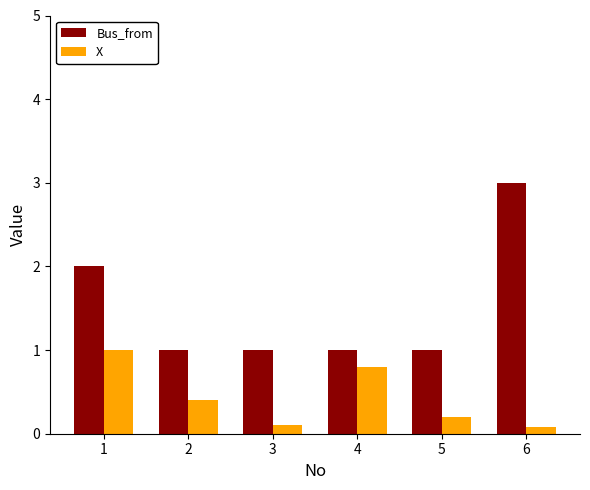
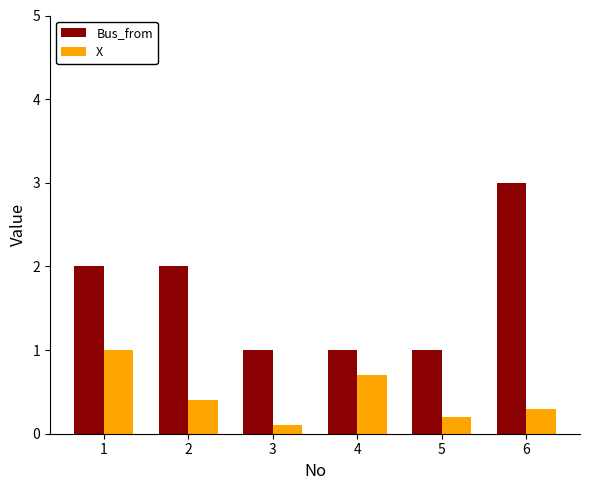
  {
    "Bus_from": {
      "1": 2,
-     "2": 1,
+     "2": 2,
      "3": 1,
      "4": 1,
      "5": 1,
      "6": 3
    },
    "X": {
      "1": 1.0,
      "2": 0.4,
      "3": 0.1,
-     "4": 0.8,
+     "4": 0.7,
      "5": 0.2,
-     "6": 0.1
+     "6": 0.3
    }
  }
